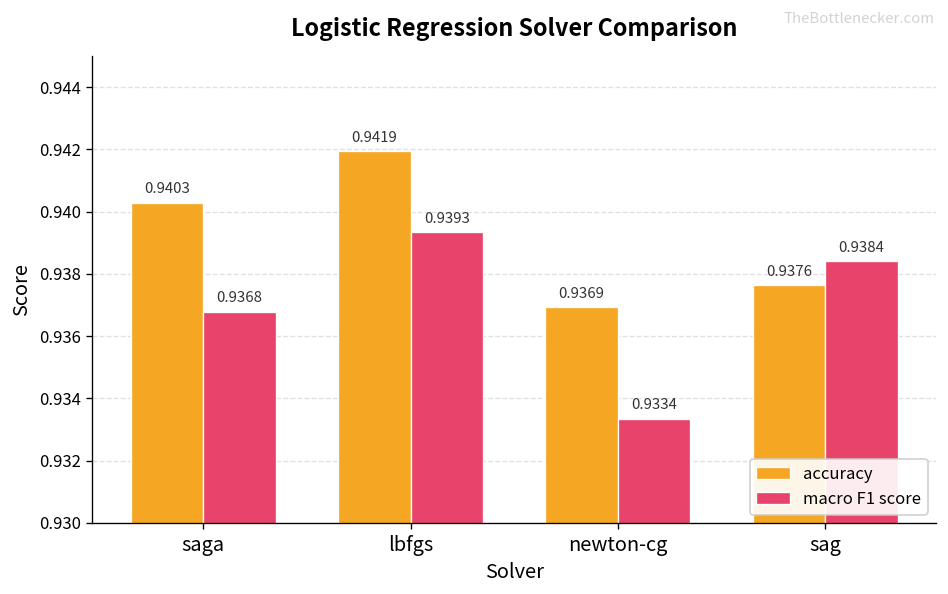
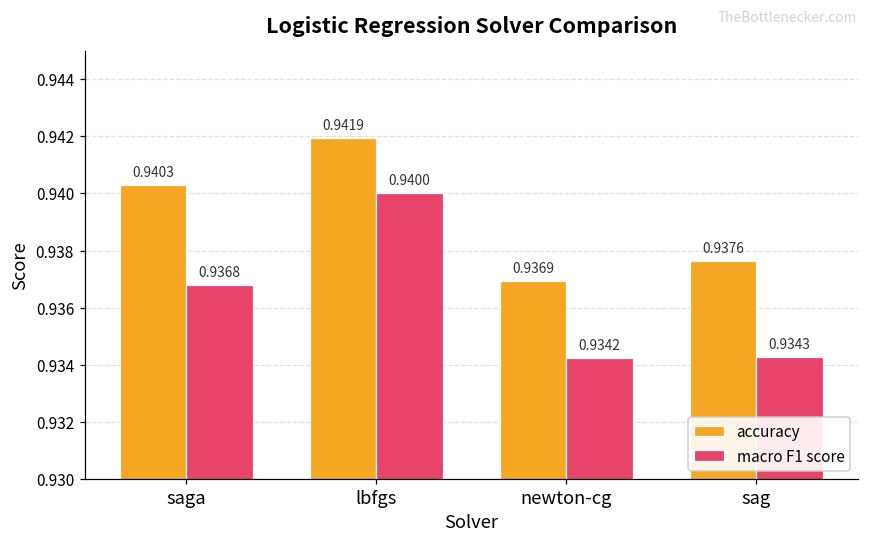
  {
    "accuracy": {
      "saga": 0.9403,
      "lbfgs": 0.9419,
      "newton-cg": 0.9369,
      "sag": 0.9376
    },
    "macro F1 score": {
      "saga": 0.9368,
-     "lbfgs": 0.9393,
-     "newton-cg": 0.9334,
-     "sag": 0.9384
+     "lbfgs": 0.9400,
+     "newton-cg": 0.9342,
+     "sag": 0.9343
    }
  }
